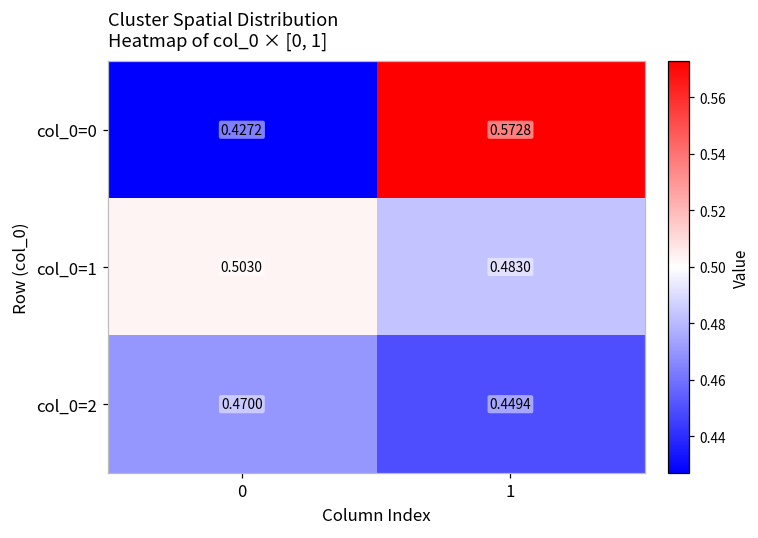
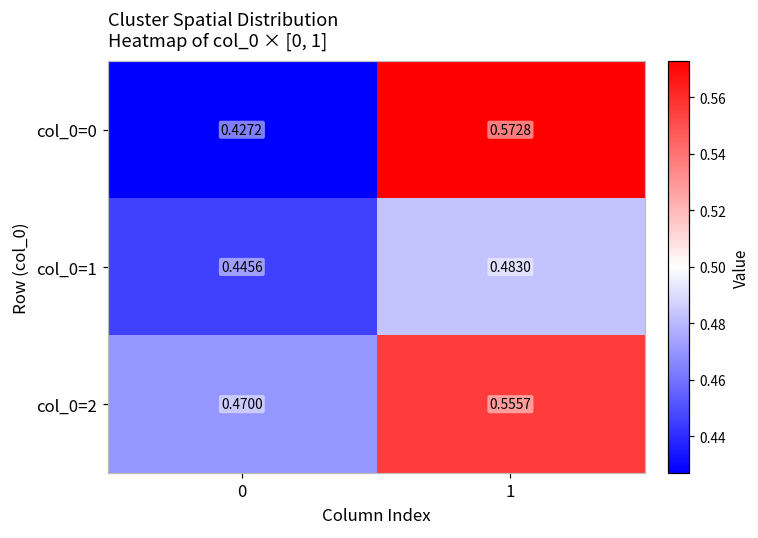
  {
    "col_0=1": {
-     "0": 0.5030
+     "0": 0.4456
    },
    "col_0=2": {
-     "1": 0.4494
+     "1": 0.5557
    }
  }
